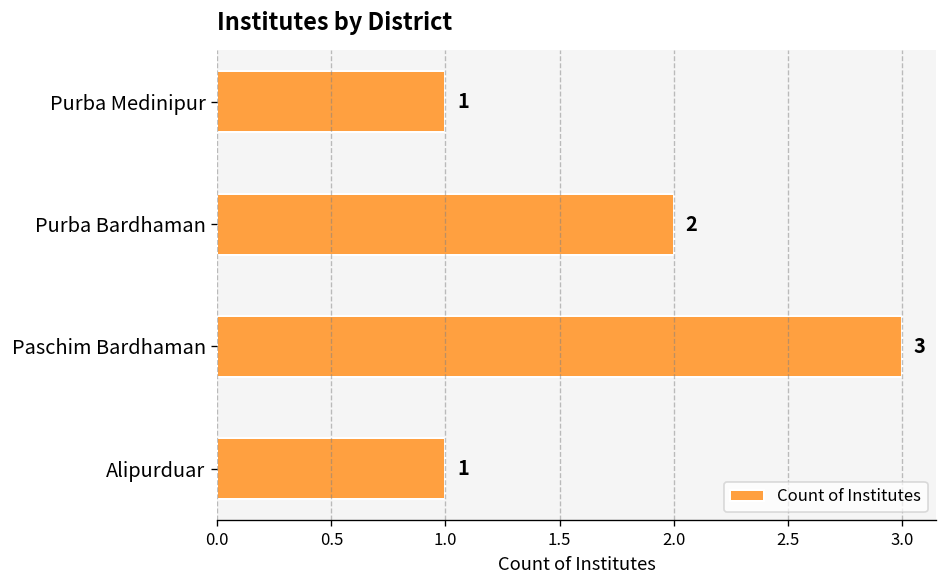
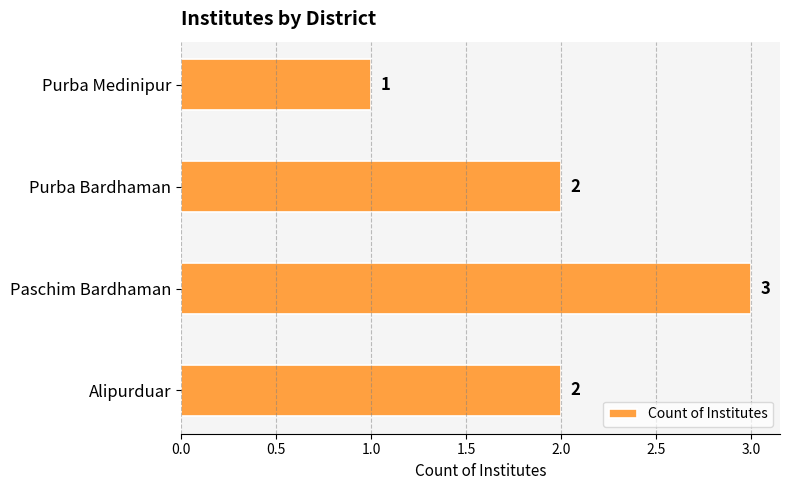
  {
    "Purba Medinipur": 1,
    "Purba Bardhaman": 2,
    "Paschim Bardhaman": 3,
-   "Alipurduar": 1
+   "Alipurduar": 2
  }
